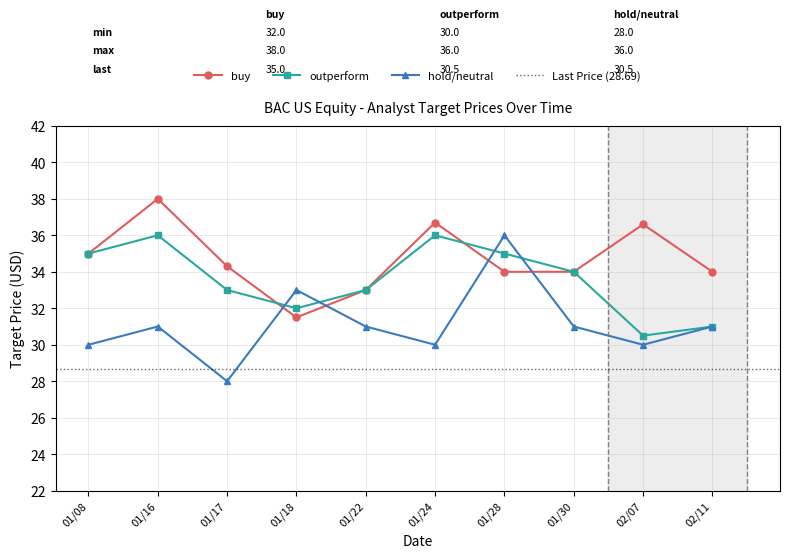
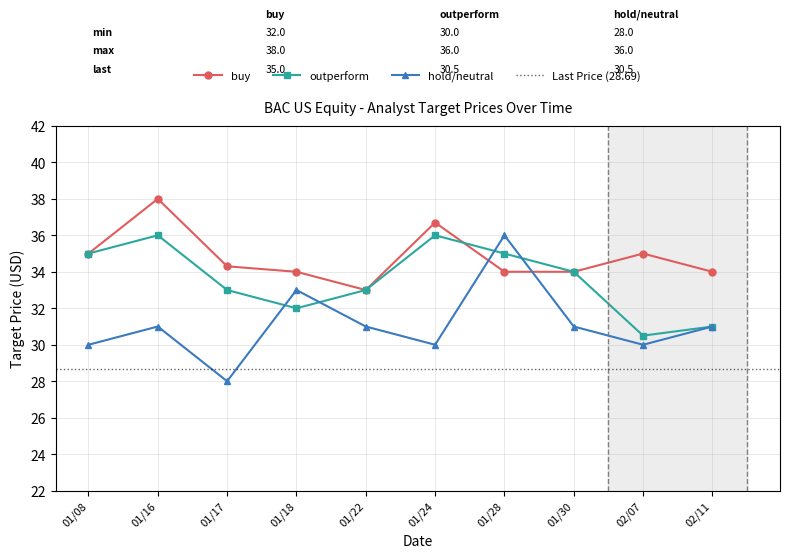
  {
    "buy": {
      "01/16": 38.0,
      "01/17": 34.3,
-     "01/18": 31.5,
+     "01/18": 34.0,
      "01/24": 36.7,
      "01/28": 34.0,
-     "02/07": 36.6,
+     "02/07": 35.0,
      "02/11": 34.0
    }
  }
